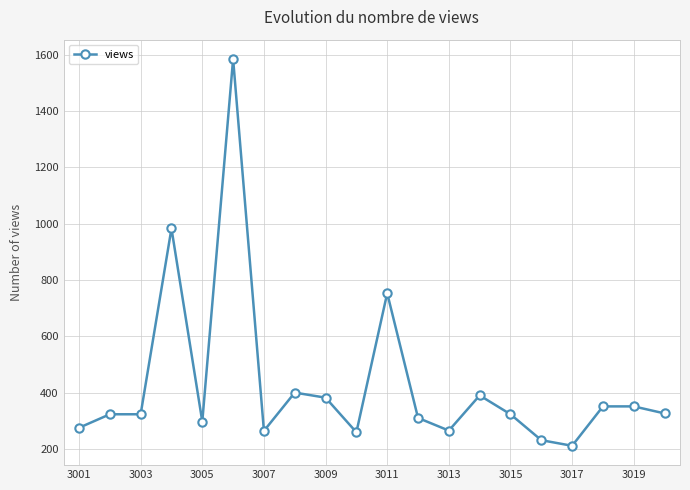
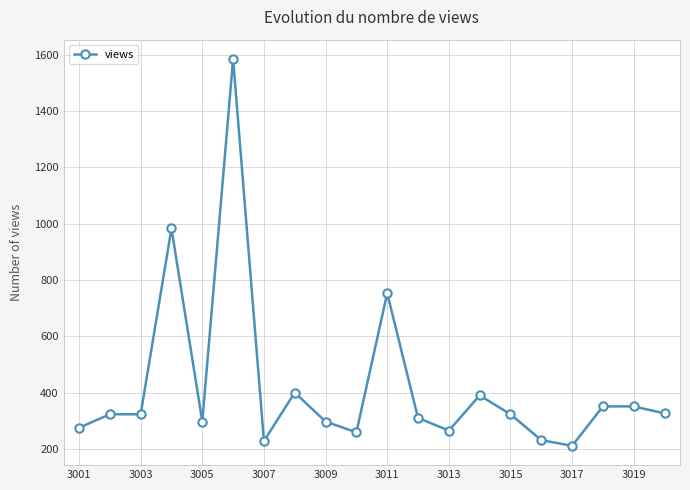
  {
    "3001": 280,
    "3003": 320,
    "3005": 300,
-   "3007": 260,
-   "3009": 380,
+   "3007": 230,
+   "3009": 300,
    "3011": 750,
    "3013": 270,
    "3015": 320,
    "3017": 210,
    "3019": 350
  }
